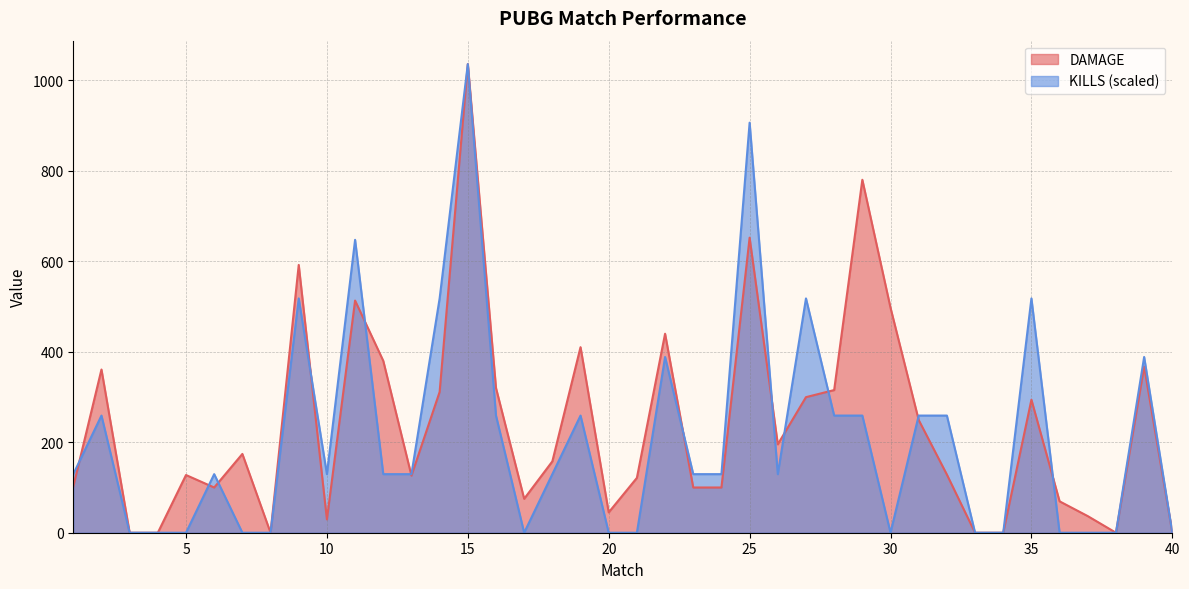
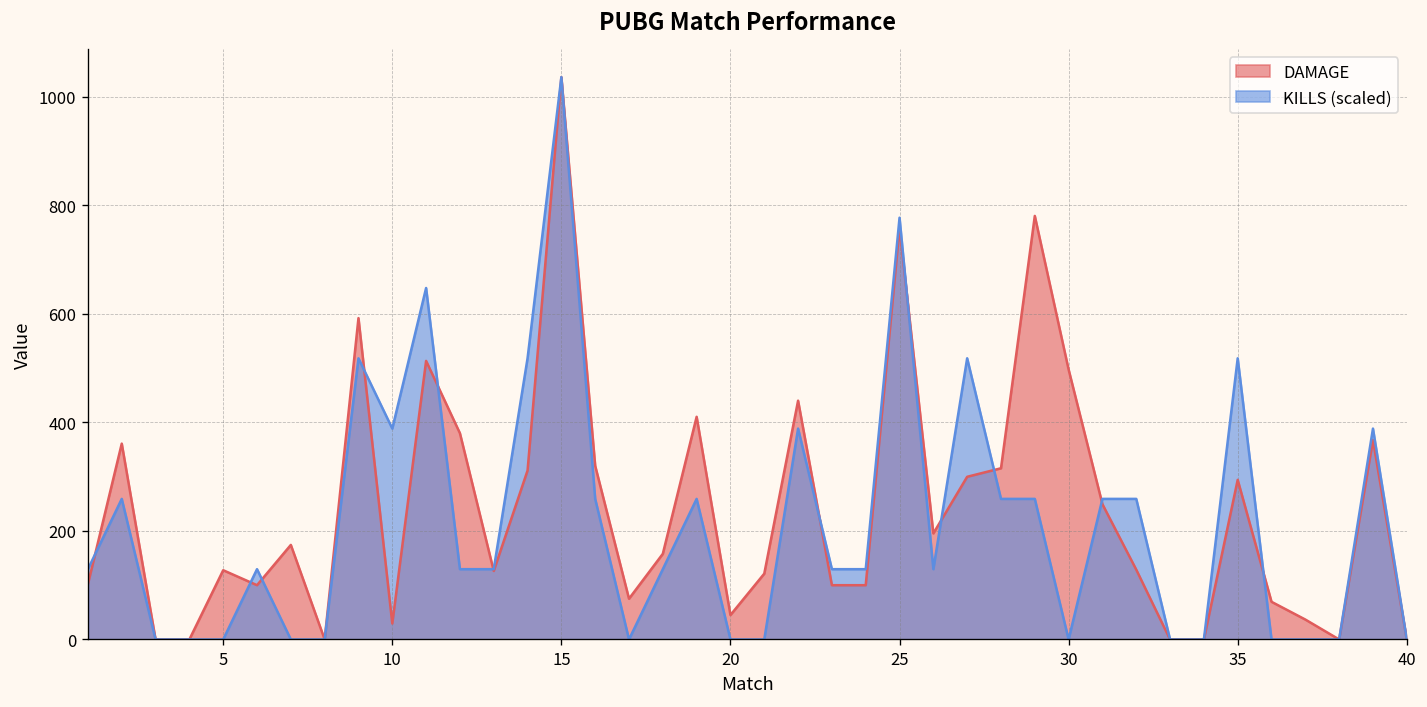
  {
    "DAMAGE": {
      "5": 130,
      "10": 30,
      "20": 50,
-     "25": 650,
+     "25": 760,
      "30": 500,
      "35": 290
    },
    "KILLS (scaled)": {
      "5": 0,
-     "10": 130,
+     "10": 390,
      "20": 0,
-     "25": 910,
+     "25": 780,
      "30": 0,
      "35": 520
    }
  }
